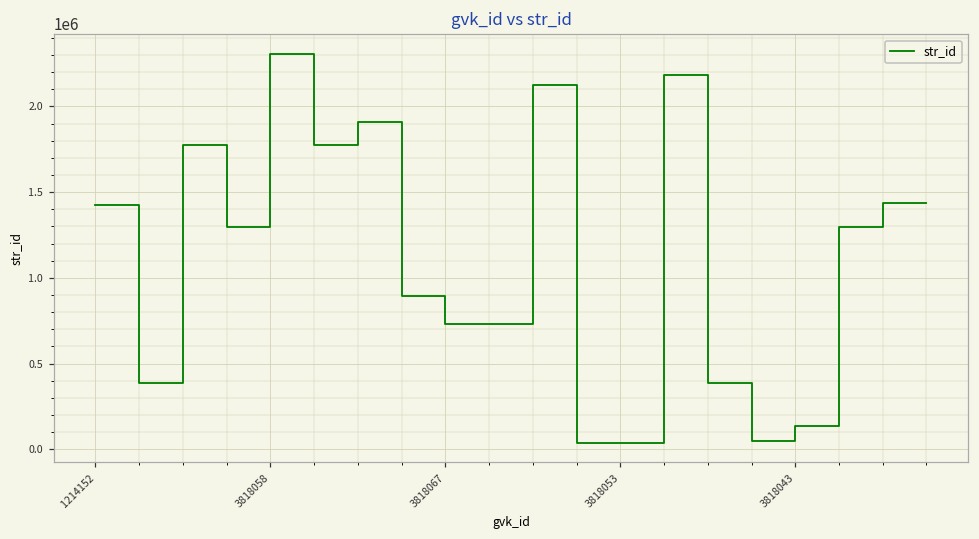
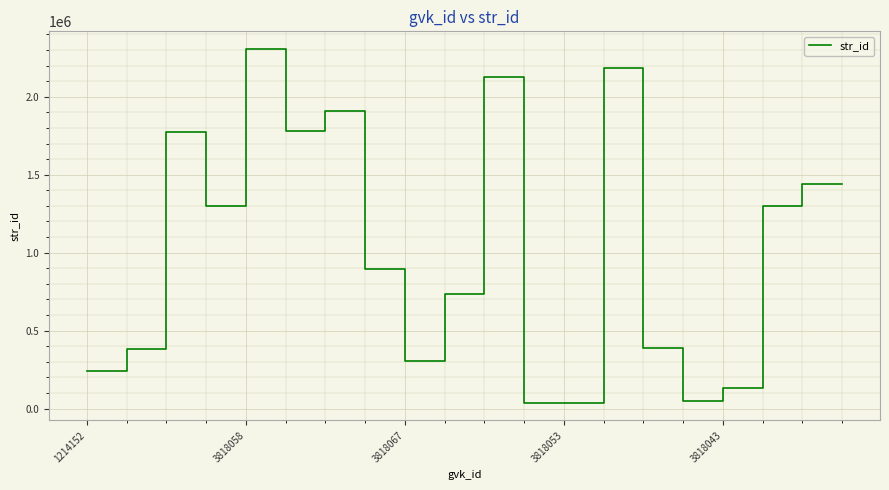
  {
-   "1214152": 1420000,
+   "1214152": 240000,
    "3818058": 2310000,
-   "3818067": 730000,
+   "3818067": 300000,
    "3818053": 40000,
    "3818043": 130000
  }
